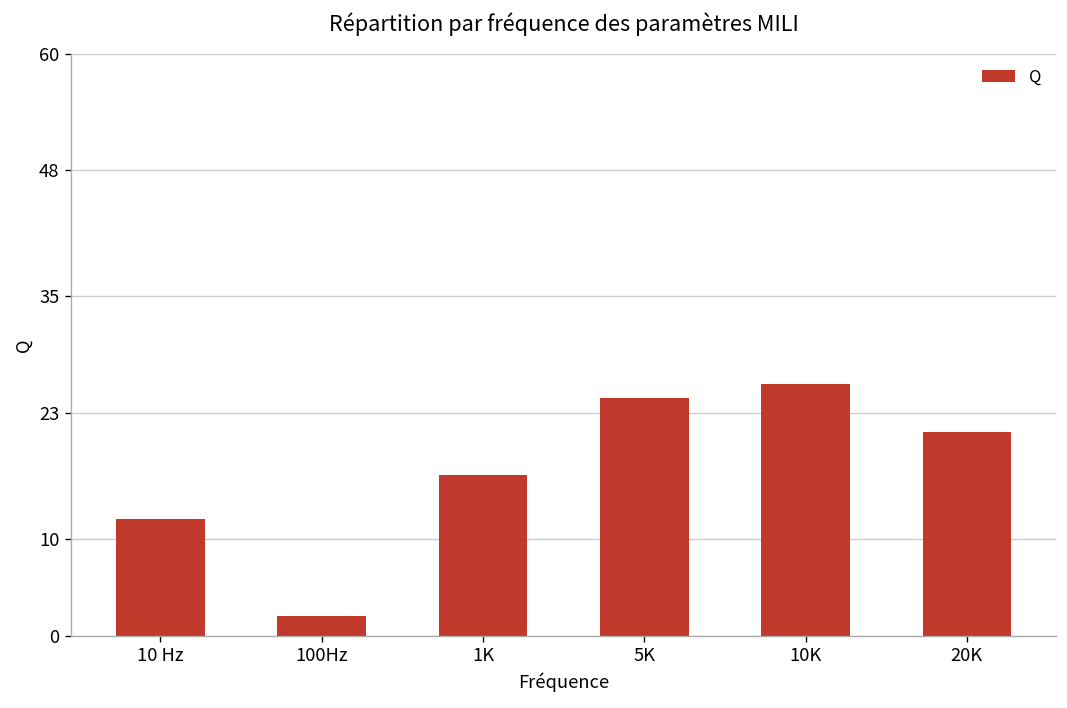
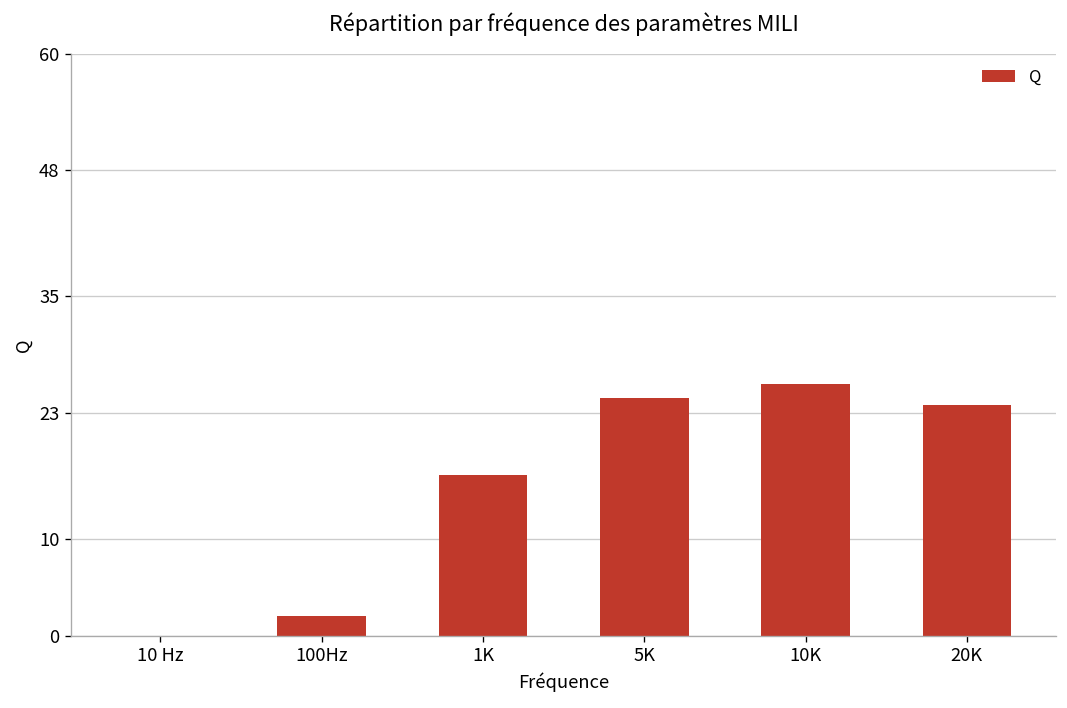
  {
-   "10 Hz": 12,
+   "10 Hz": 0,
    "100Hz": 2,
    "1K": 17,
    "5K": 25,
    "10K": 26,
-   "20K": 21
+   "20K": 24
  }
